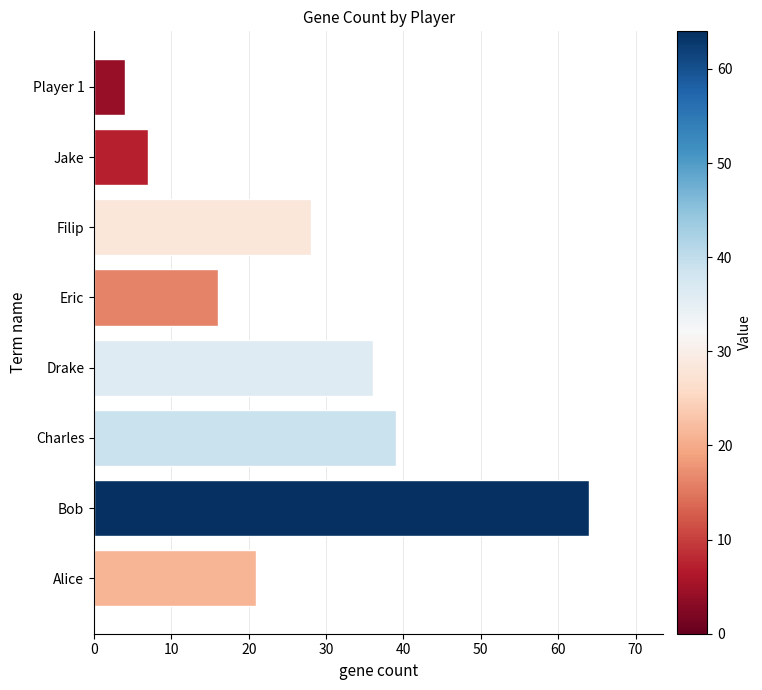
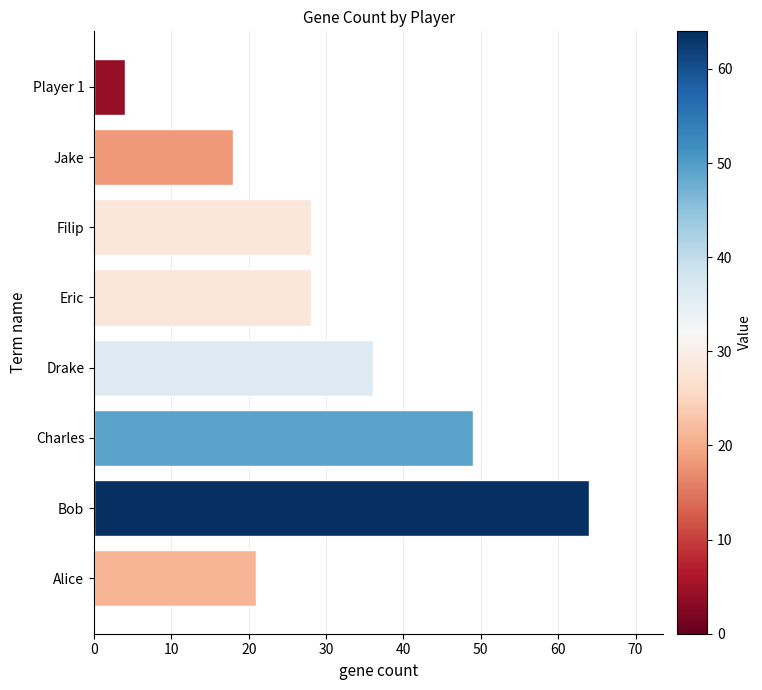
  {
    "Player 1": 4,
-   "Jake": 7,
+   "Jake": 18,
    "Filip": 28,
-   "Eric": 16,
+   "Eric": 28,
    "Drake": 36,
-   "Charles": 39,
+   "Charles": 49,
    "Bob": 64,
    "Alice": 21
  }
